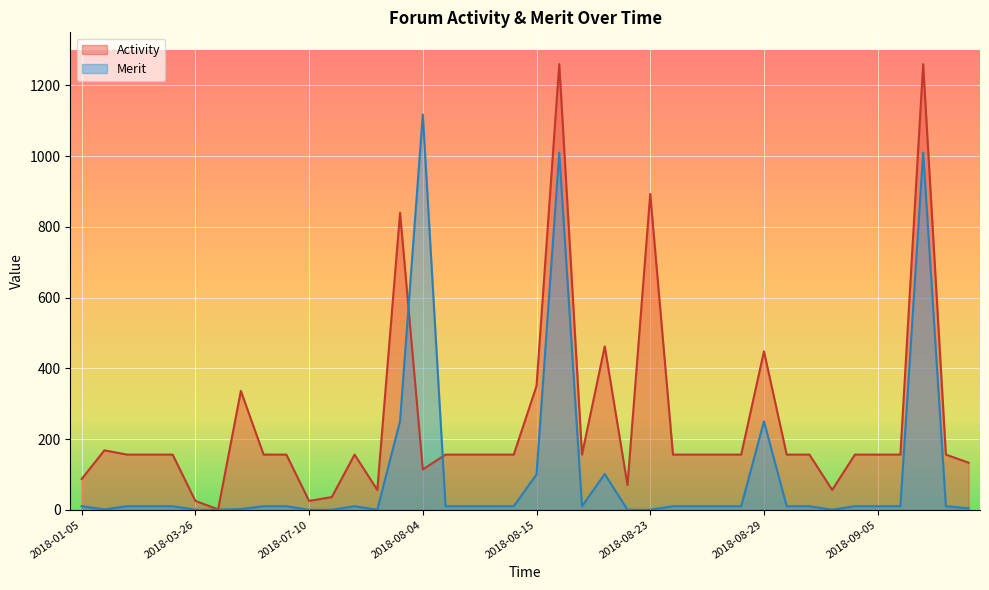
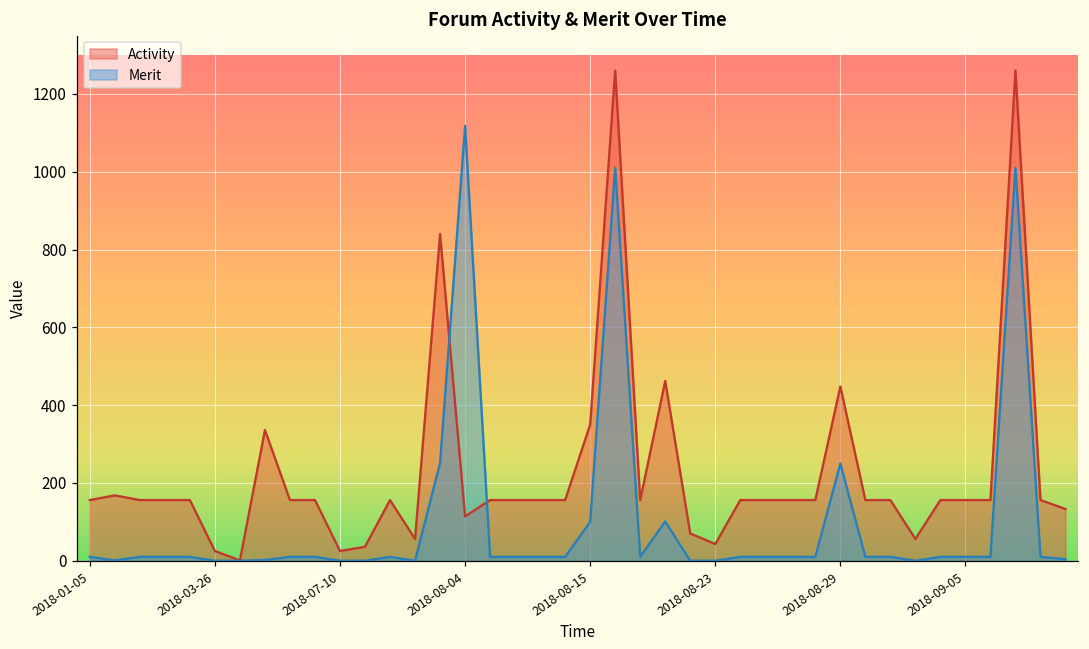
  {
    "Activity": {
-     "2018-01-05": 90,
+     "2018-01-05": 160,
      "2018-03-26": 30,
      "2018-08-04": 110,
-     "2018-08-23": 890
+     "2018-08-23": 40
    },
    "Merit": {
      "2018-01-05": 10,
      "2018-03-26": 0,
      "2018-08-04": 1120,
      "2018-08-23": 0
    }
  }
